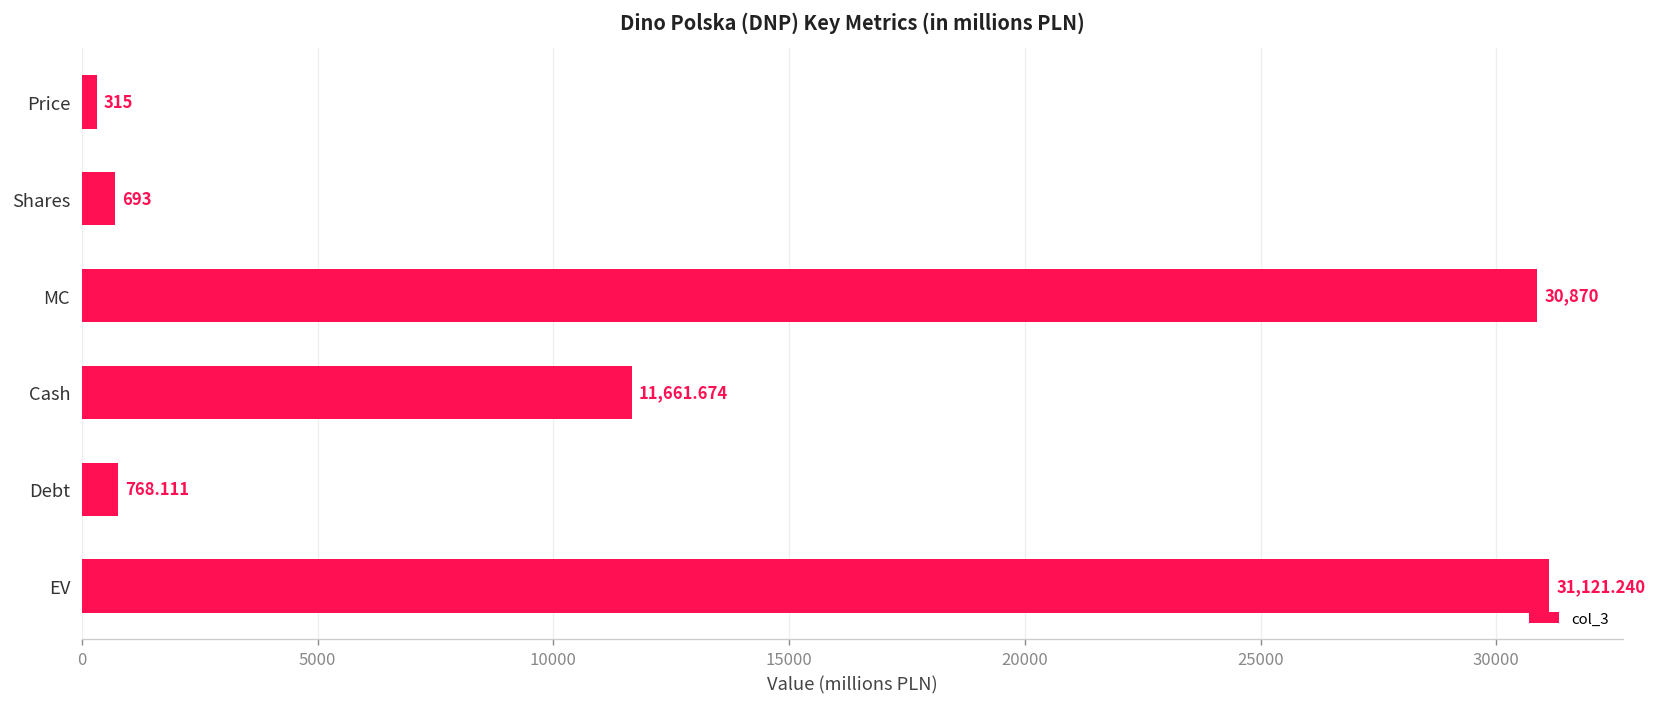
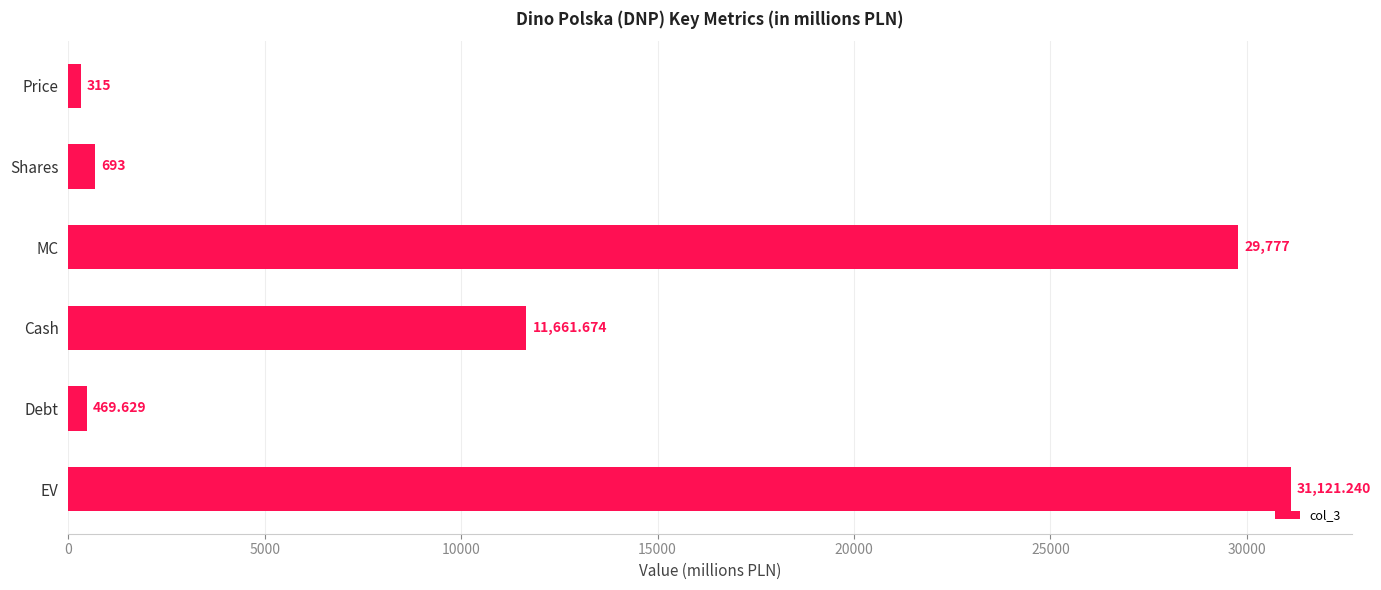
  {
    "Price": "315",
    "Shares": "693",
-   "MC": "30,870",
+   "MC": "29,777",
    "Cash": "11,661.674",
-   "Debt": "768.111",
+   "Debt": "469.629",
    "EV": "31,121.240"
  }
